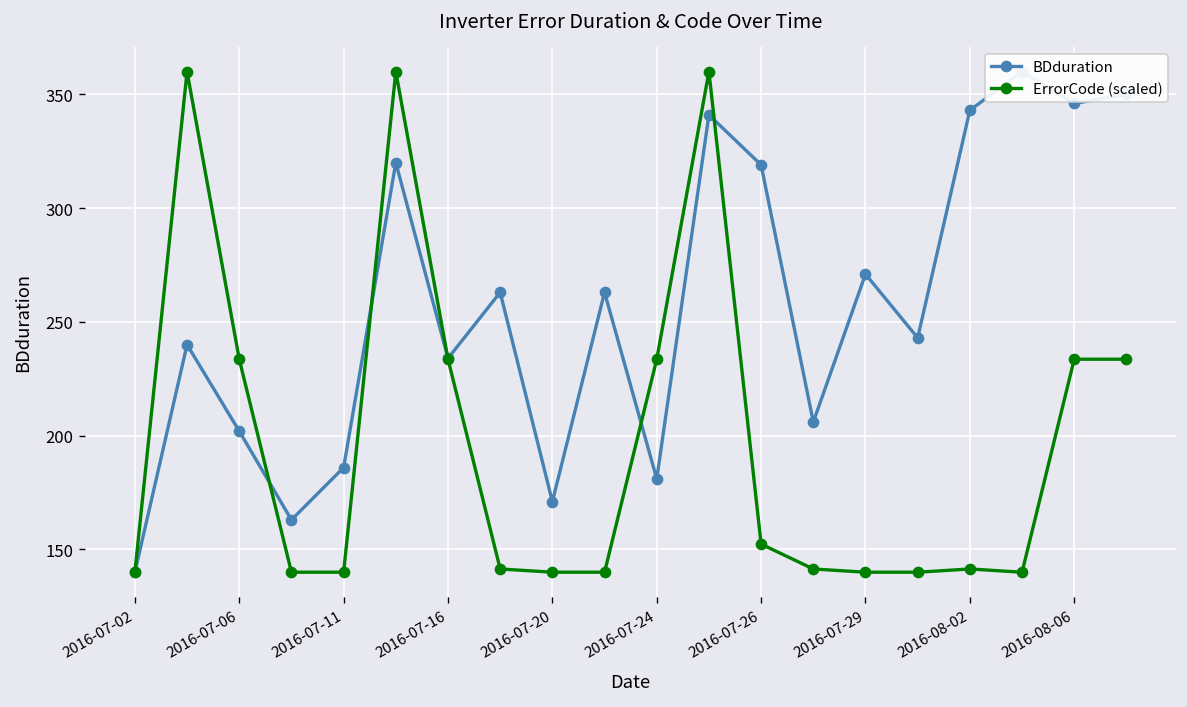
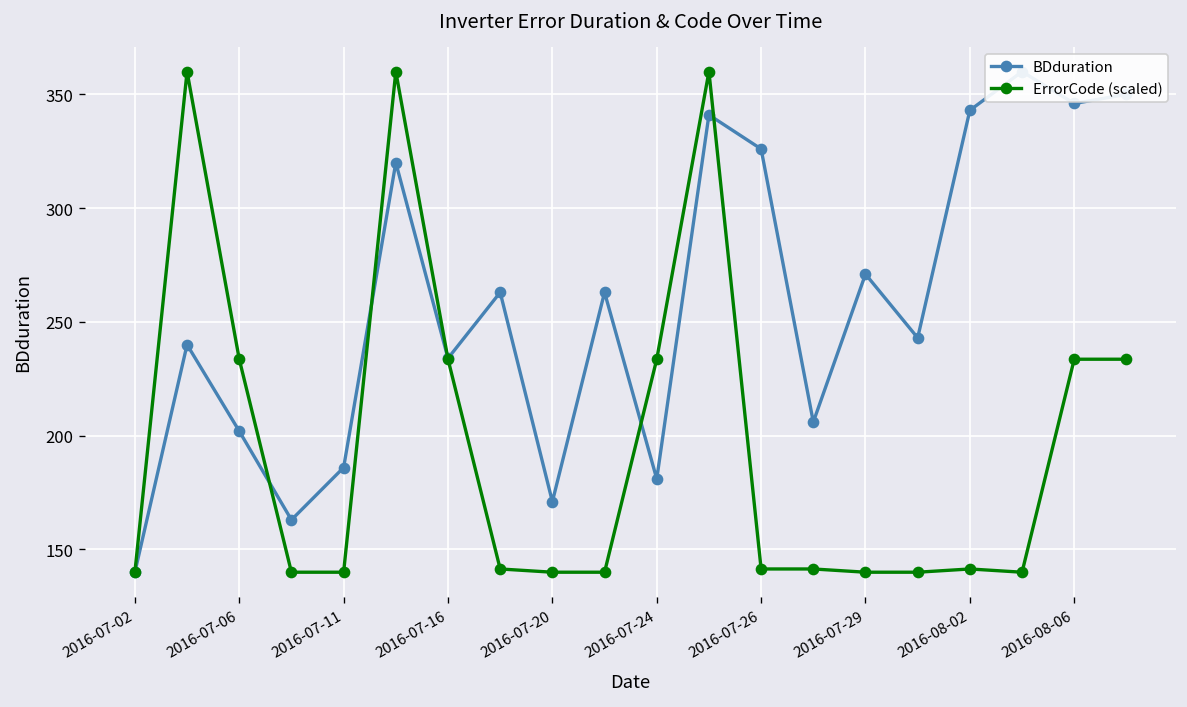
  {
    "BDduration": {
      "2016-07-06": 202,
      "2016-07-11": 186,
      "2016-07-20": 171,
      "2016-07-24": 181,
-     "2016-07-26": 319,
+     "2016-07-26": 326,
      "2016-07-29": 271,
      "2016-08-02": 343
    },
    "ErrorCode (scaled)": {
      "2016-07-06": 234,
      "2016-07-11": 140,
      "2016-07-20": 140,
      "2016-07-24": 234,
-     "2016-07-26": 152,
+     "2016-07-26": 141,
      "2016-07-29": 140,
      "2016-08-02": 141,
      "2016-08-06": 234
    }
  }
